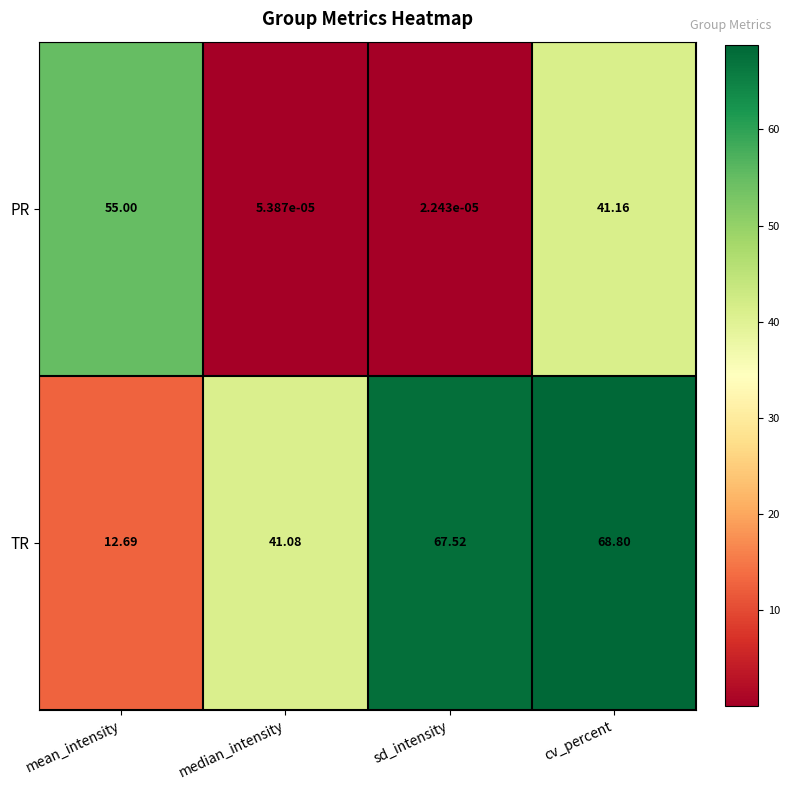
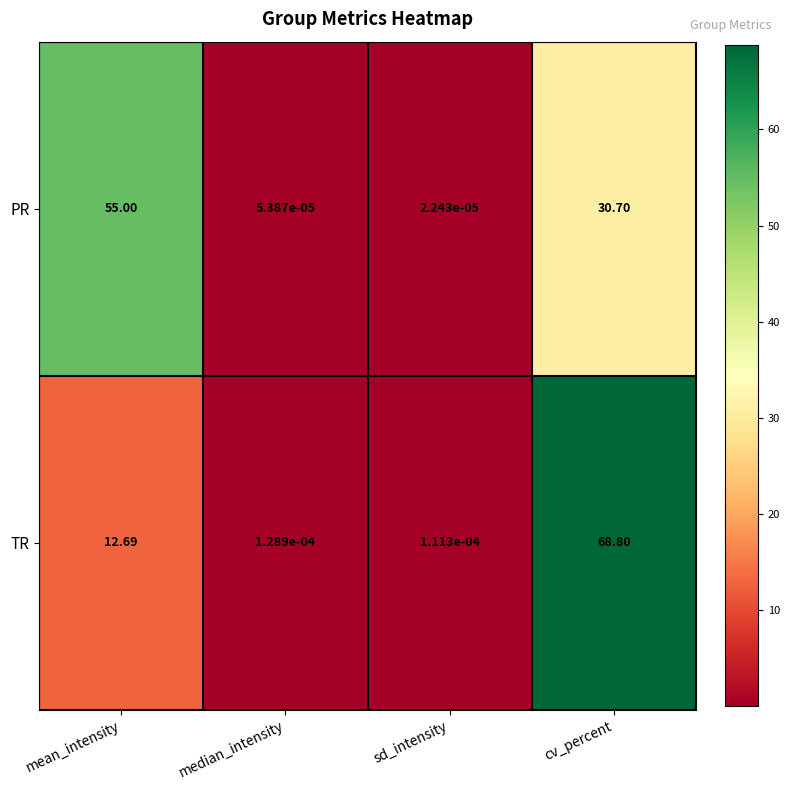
  {
    "PR": {
      "mean_intensity": "55.00",
      "median_intensity": "5.387e-05",
      "sd_intensity": "2.243e-05",
-     "cv_percent": "41.16"
+     "cv_percent": "30.70"
    },
    "TR": {
      "mean_intensity": "12.69",
-     "median_intensity": "41.08",
-     "sd_intensity": "67.52",
+     "median_intensity": "1.289e-04",
+     "sd_intensity": "1.113e-04",
      "cv_percent": "68.80"
    }
  }
